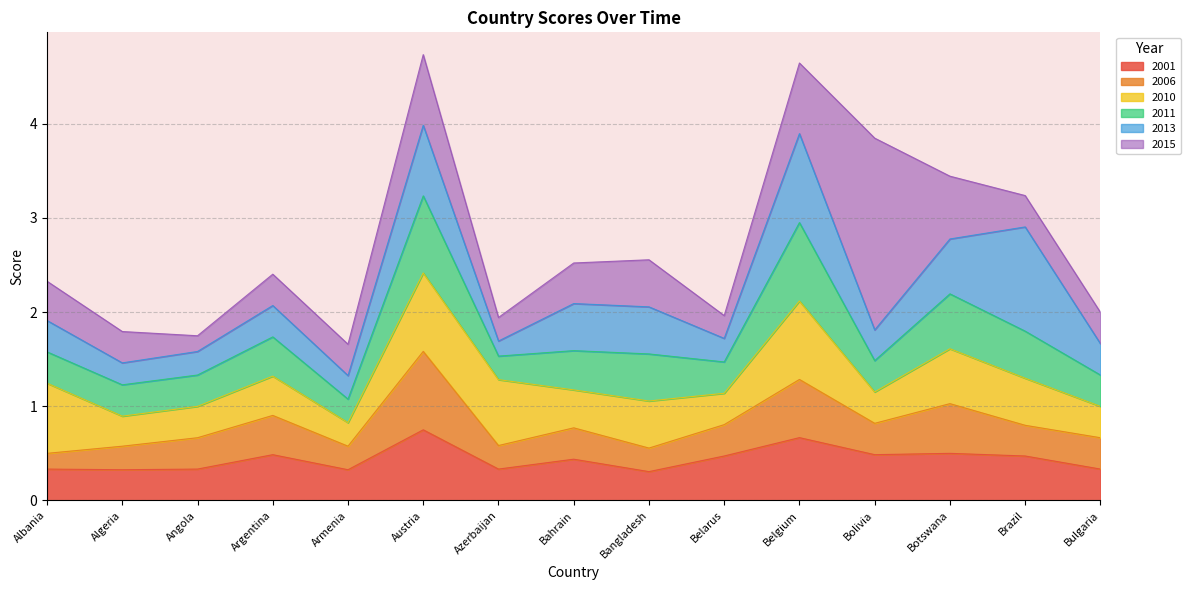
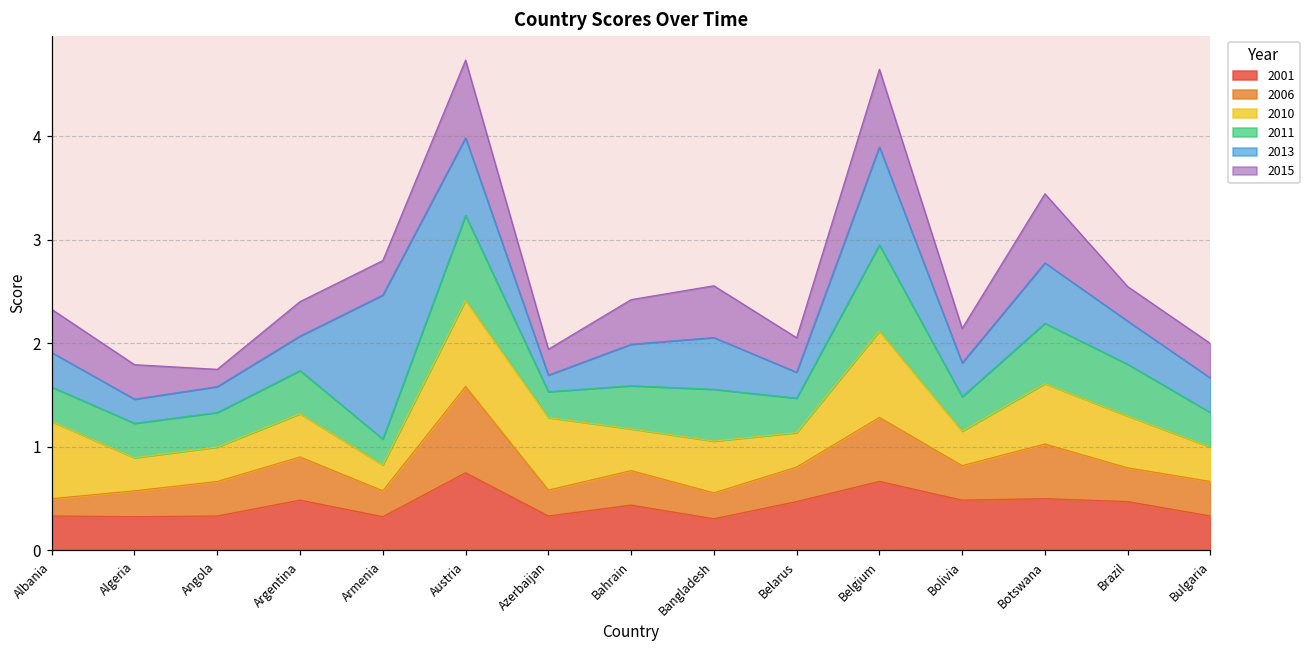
  {
    "2010": {
      "Albania": 0.7,
      "Algeria": 0.3,
      "Angola": 0.3,
      "Argentina": 0.4,
      "Armenia": 0.3,
      "Austria": 0.8,
      "Azerbaijan": 0.7,
      "Bahrain": 0.4,
      "Bangladesh": 0.5,
      "Belarus": 0.3,
      "Belgium": 0.8,
      "Bolivia": 0.3,
      "Botswana": 0.6,
      "Brazil": 0.5,
      "Bulgaria": 0.3
    },
    "2011": {
      "Albania": 0.3,
      "Algeria": 0.3,
      "Angola": 0.3,
      "Argentina": 0.4,
      "Armenia": 0.3,
      "Austria": 0.8,
      "Azerbaijan": 0.3,
      "Bahrain": 0.4,
      "Bangladesh": 0.5,
      "Belarus": 0.3,
      "Belgium": 0.8,
      "Bolivia": 0.3,
      "Botswana": 0.6,
      "Brazil": 0.5,
      "Bulgaria": 0.3
    },
    "2013": {
      "Albania": 0.3,
      "Algeria": 0.2,
      "Angola": 0.3,
      "Argentina": 0.3,
-     "Armenia": 0.3,
+     "Armenia": 1.4,
      "Austria": 0.8,
      "Azerbaijan": 0.2,
-     "Bahrain": 0.5,
+     "Bahrain": 0.4,
      "Bangladesh": 0.5,
      "Belarus": 0.3,
      "Belgium": 0.9,
      "Bolivia": 0.3,
      "Botswana": 0.6,
-     "Brazil": 1.1,
+     "Brazil": 0.4,
      "Bulgaria": 0.3
    },
    "2015": {
      "Albania": 0.4,
      "Algeria": 0.3,
      "Angola": 0.2,
      "Argentina": 0.3,
      "Armenia": 0.3,
      "Austria": 0.7,
      "Azerbaijan": 0.3,
      "Bahrain": 0.4,
      "Bangladesh": 0.5,
-     "Belarus": 0.2,
+     "Belarus": 0.3,
      "Belgium": 0.8,
-     "Bolivia": 2.0,
+     "Bolivia": 0.3,
      "Botswana": 0.7,
      "Brazil": 0.3,
      "Bulgaria": 0.3
    }
  }
